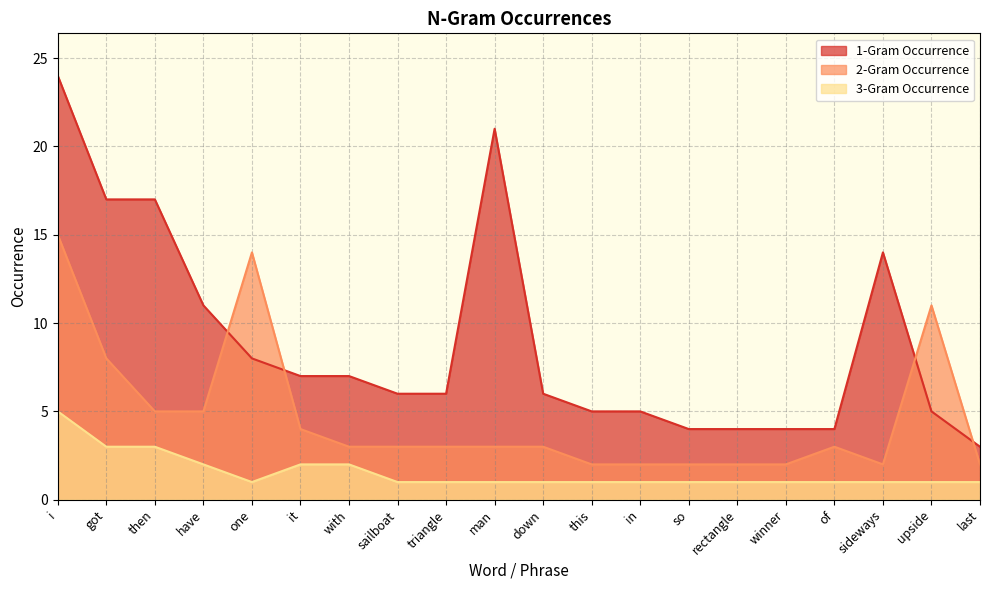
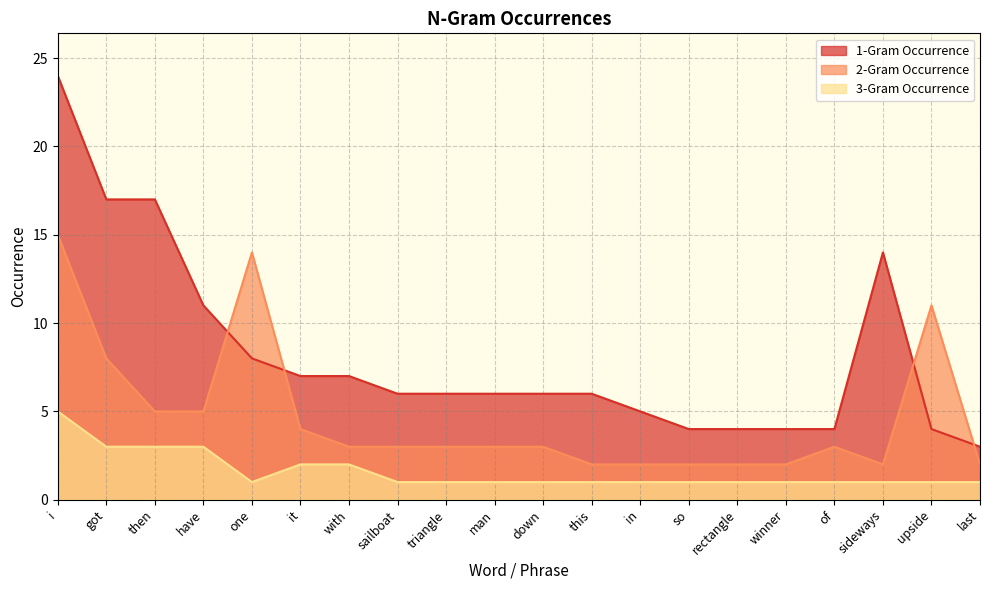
  {
    "1-Gram Occurrence": {
      "i": 24,
      "got": 17,
      "then": 17,
      "have": 11,
      "one": 8,
      "it": 7,
      "with": 7,
      "sailboat": 6,
      "triangle": 6,
-     "man": 21,
+     "man": 6,
      "down": 6,
-     "this": 5,
+     "this": 6,
      "in": 5,
      "so": 4,
      "rectangle": 4,
      "winner": 4,
      "of": 4,
      "sideways": 14,
-     "upside": 5,
+     "upside": 4,
      "last": 3
    },
    "2-Gram Occurrence": {
      "i": 15,
      "got": 8,
      "then": 5,
      "have": 5,
      "one": 14,
      "it": 4,
      "with": 3,
      "sailboat": 3,
      "triangle": 3,
      "man": 3,
      "down": 3,
      "this": 2,
      "in": 2,
      "so": 2,
      "rectangle": 2,
      "winner": 2,
      "of": 3,
      "sideways": 2,
      "upside": 11,
      "last": 2
    },
    "3-Gram Occurrence": {
      "i": 5,
      "got": 3,
      "then": 3,
-     "have": 2,
+     "have": 3,
      "one": 1,
      "it": 2,
      "with": 2,
      "sailboat": 1,
      "triangle": 1,
      "man": 1,
      "down": 1,
      "this": 1,
      "in": 1,
      "so": 1,
      "rectangle": 1,
      "winner": 1,
      "of": 1,
      "sideways": 1,
      "upside": 1,
      "last": 1
    }
  }
